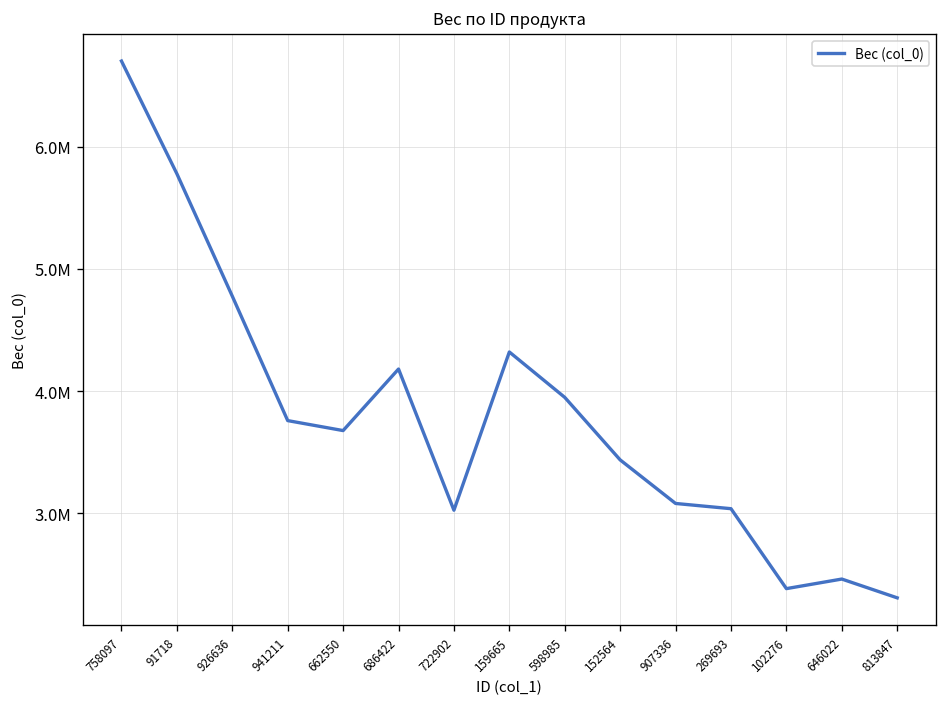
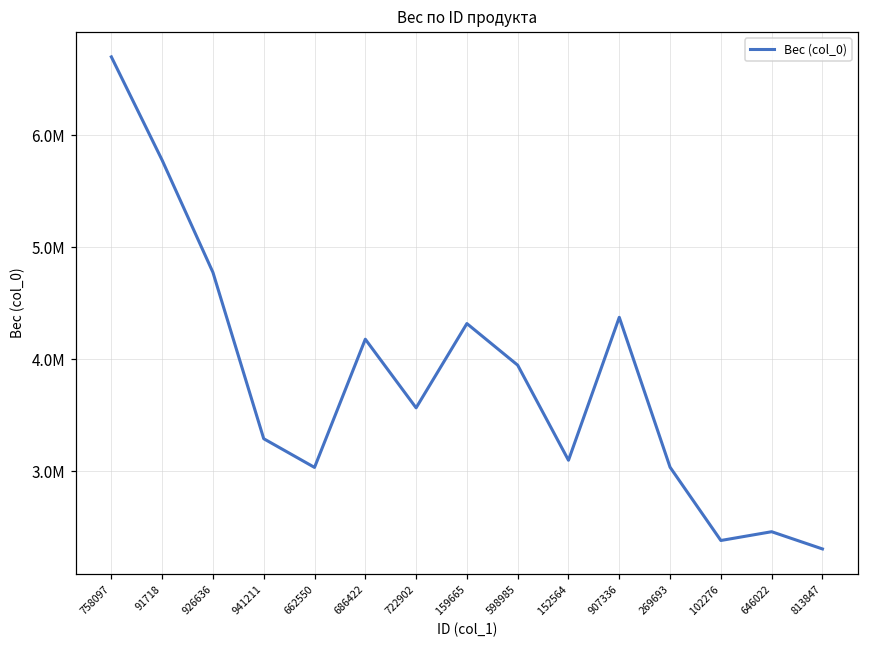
  {
    "758097": 6700000,
    "91718": 5780000,
    "926636": 4780000,
-   "941211": 3760000,
-   "662550": 3680000,
+   "941211": 3290000,
+   "662550": 3040000,
    "686422": 4180000,
-   "722902": 3030000,
+   "722902": 3570000,
    "159665": 4320000,
    "598985": 3950000,
-   "152564": 3440000,
-   "907336": 3080000,
+   "152564": 3100000,
+   "907336": 4380000,
    "269693": 3040000,
    "102276": 2380000,
    "646022": 2460000,
    "813847": 2310000
  }
